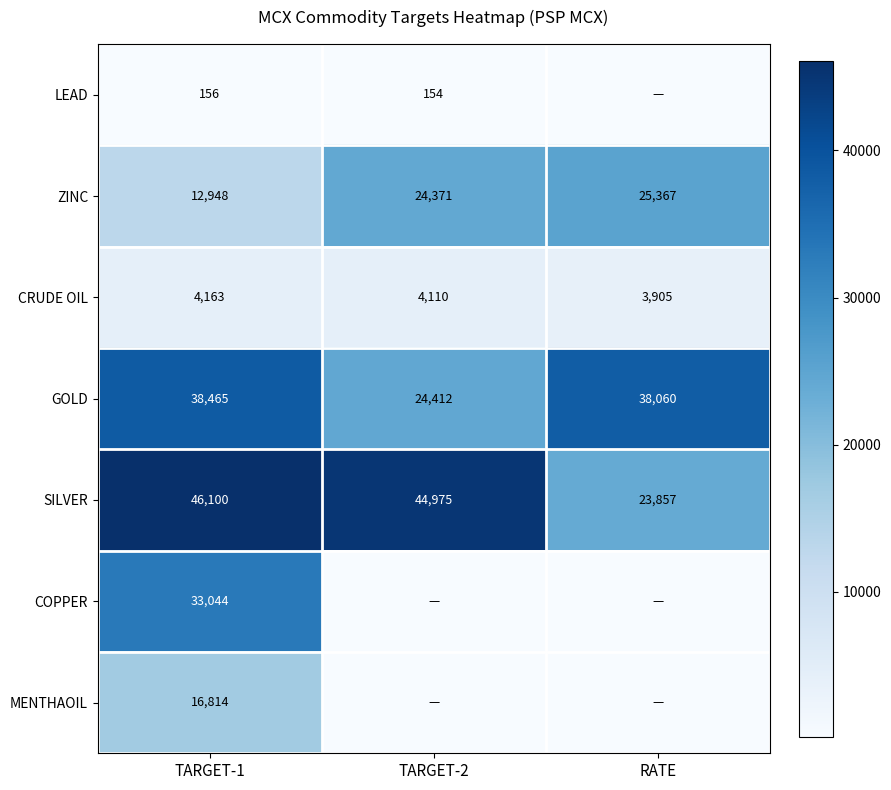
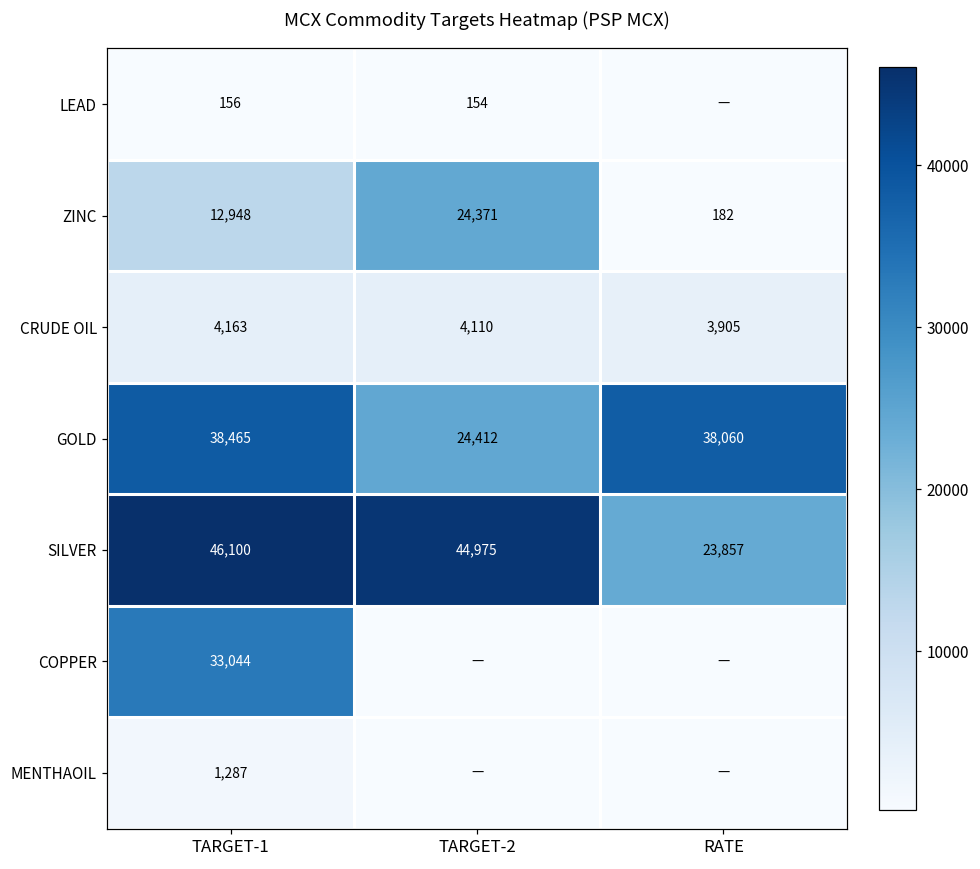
  {
    "LEAD": {
      "TARGET-1": "156",
      "TARGET-2": "154"
    },
    "ZINC": {
      "TARGET-1": "12,948",
      "TARGET-2": "24,371",
-     "RATE": "25,367"
+     "RATE": "182"
    },
    "CRUDE OIL": {
      "TARGET-1": "4,163",
      "TARGET-2": "4,110",
      "RATE": "3,905"
    },
    "GOLD": {
      "TARGET-1": "38,465",
      "TARGET-2": "24,412",
      "RATE": "38,060"
    },
    "SILVER": {
      "TARGET-1": "46,100",
      "TARGET-2": "44,975",
      "RATE": "23,857"
    },
    "COPPER": {
      "TARGET-1": "33,044"
    },
    "MENTHAOIL": {
-     "TARGET-1": "16,814"
+     "TARGET-1": "1,287"
    }
  }
